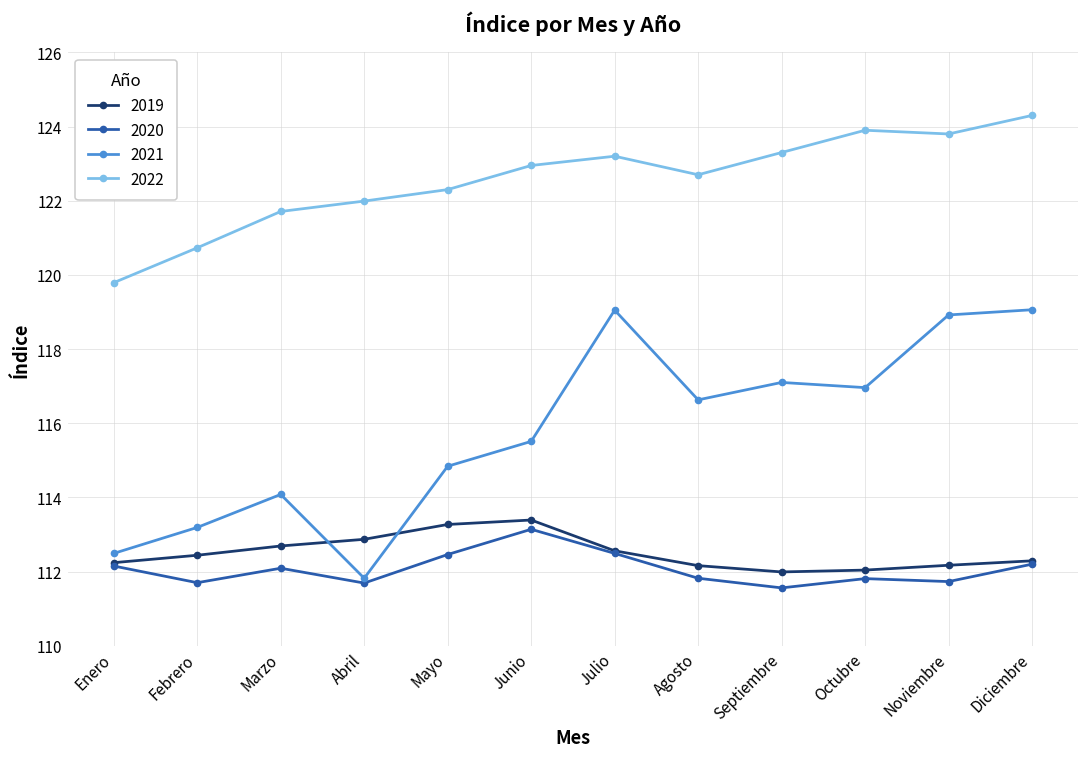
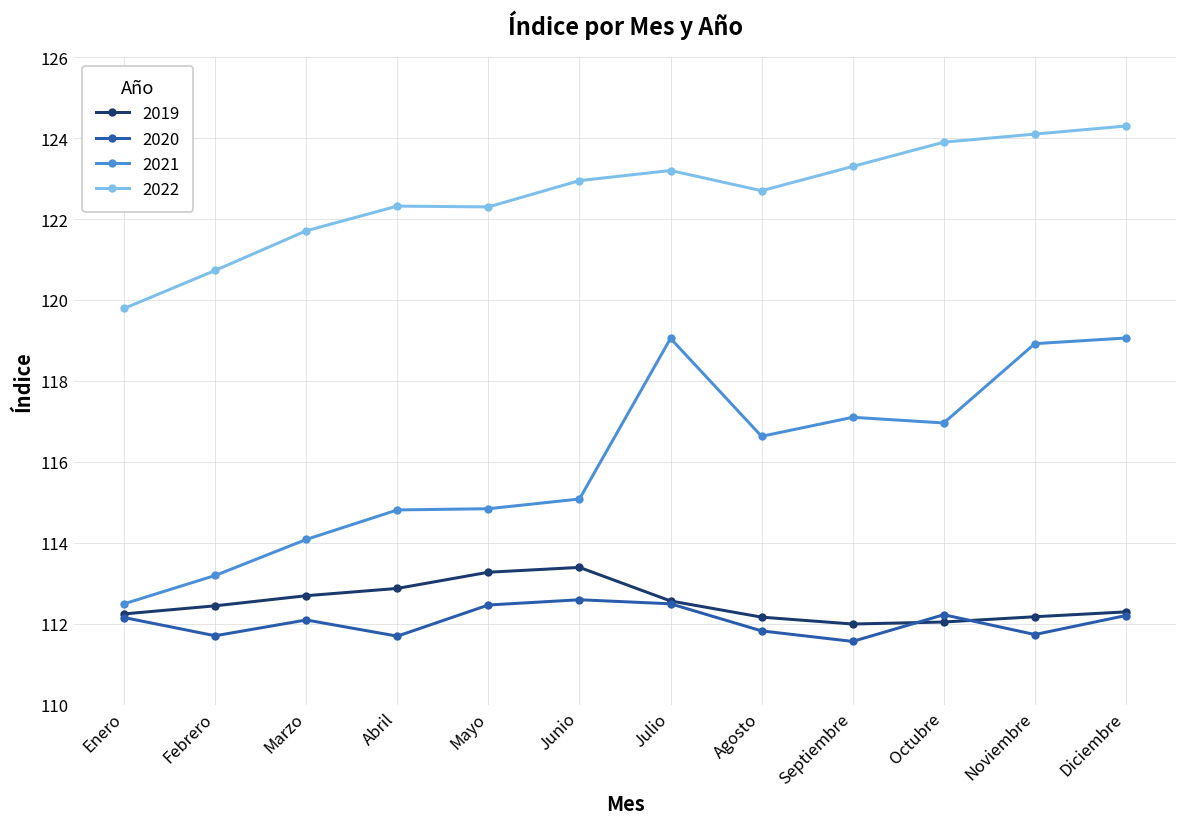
  {
    "2019": {
      "Enero": 112.2,
      "Febrero": 112.4,
      "Marzo": 112.7,
      "Abril": 112.9,
      "Mayo": 113.3,
      "Junio": 113.4,
      "Agosto": 112.2,
      "Septiembre": 112.0,
      "Octubre": 112.0,
      "Noviembre": 112.2,
      "Diciembre": 112.3
    },
    "2020": {
      "Enero": 112.2,
      "Febrero": 111.7,
      "Marzo": 112.1,
      "Abril": 111.7,
      "Mayo": 112.5,
-     "Junio": 113.1,
+     "Junio": 112.6,
      "Agosto": 111.8,
      "Septiembre": 111.6,
-     "Octubre": 111.8,
+     "Octubre": 112.2,
      "Noviembre": 111.7,
      "Diciembre": 112.2
    },
    "2021": {
      "Enero": 112.5,
      "Febrero": 113.2,
      "Marzo": 114.1,
-     "Abril": 111.8,
+     "Abril": 114.8,
      "Mayo": 114.8,
-     "Junio": 115.5,
+     "Junio": 115.1,
      "Julio": 119.1,
      "Agosto": 116.6,
      "Septiembre": 117.1,
      "Octubre": 117.0,
      "Noviembre": 118.9,
      "Diciembre": 119.1
    },
    "2022": {
      "Enero": 119.8,
      "Febrero": 120.7,
      "Marzo": 121.7,
-     "Abril": 122.0,
+     "Abril": 122.3,
      "Mayo": 122.3,
      "Junio": 123.0,
      "Julio": 123.2,
      "Agosto": 122.7,
      "Septiembre": 123.3,
      "Octubre": 123.9,
-     "Noviembre": 123.8,
+     "Noviembre": 124.1,
      "Diciembre": 124.3
    }
  }
